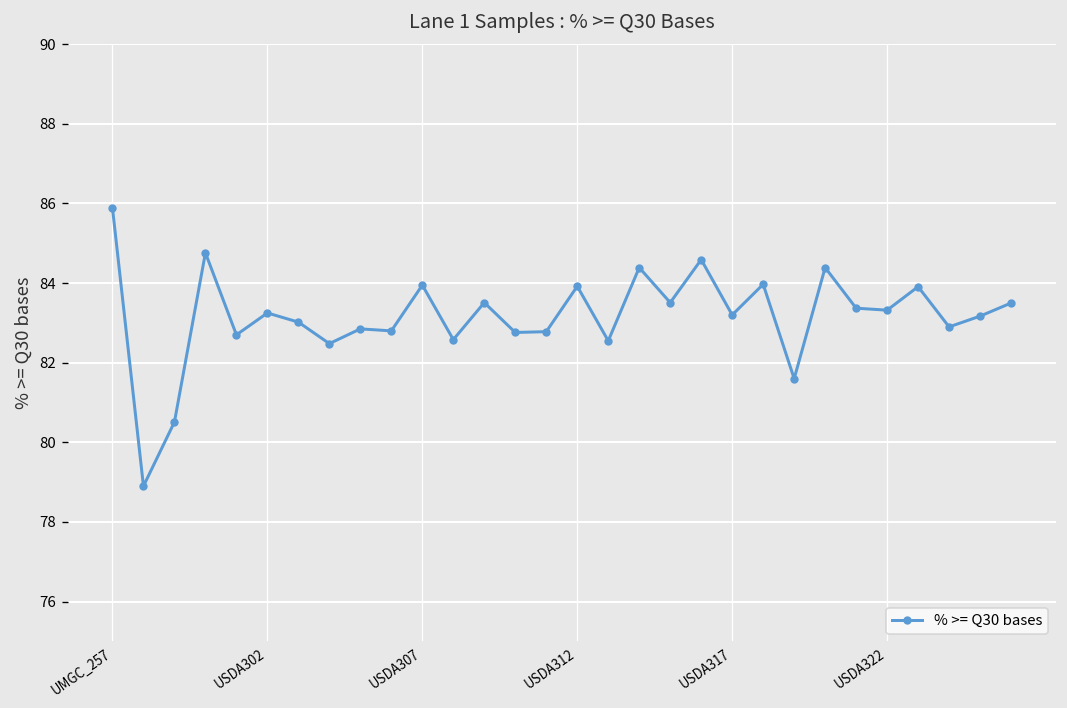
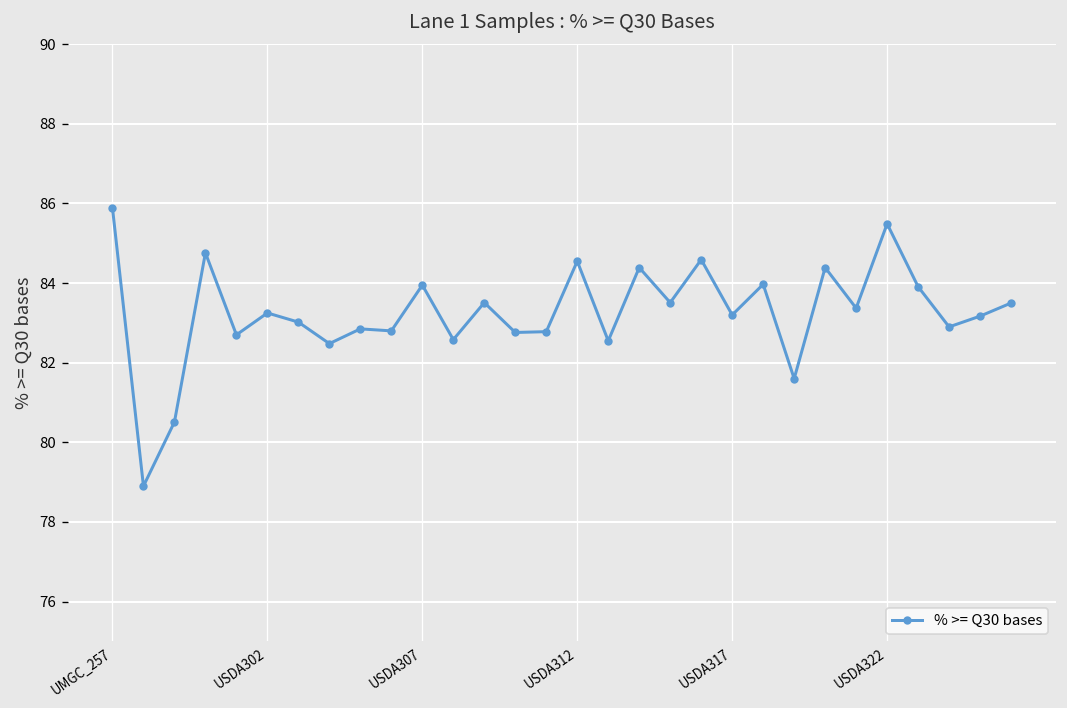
  {
    "UMGC_257": 85.9,
    "USDA302": 83.3,
    "USDA307": 84.0,
-   "USDA312": 83.9,
+   "USDA312": 84.6,
    "USDA317": 83.2,
-   "USDA322": 83.3
+   "USDA322": 85.5
  }
